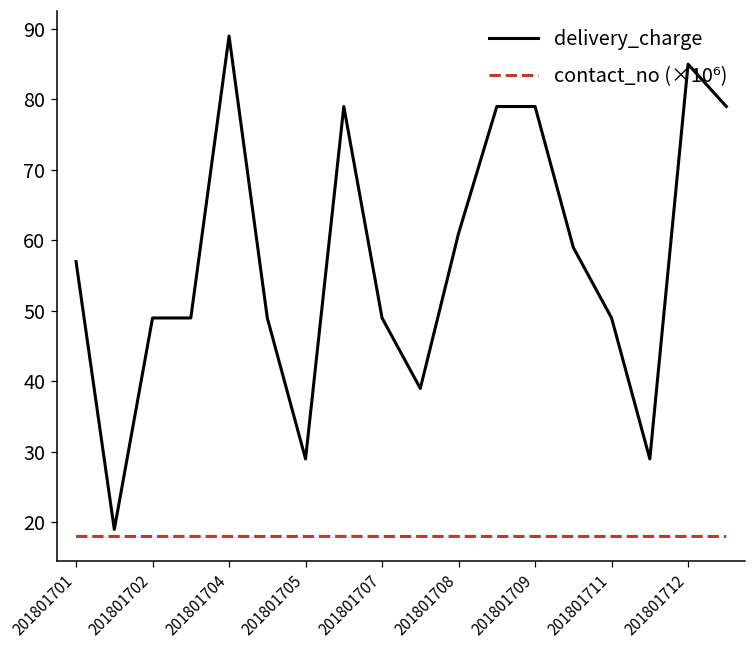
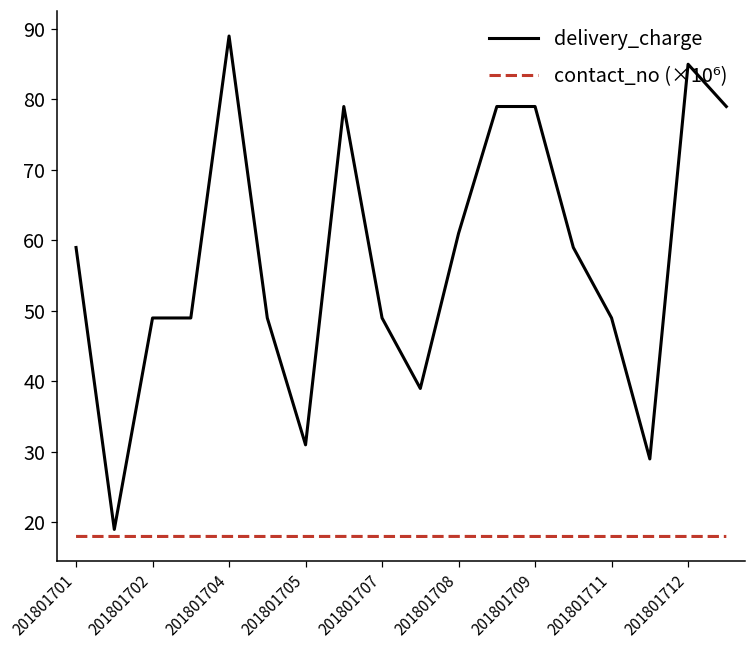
  {
    "delivery_charge": {
-     "201801701": 57,
-     "201801705": 29,
+     "201801701": 59,
+     "201801705": 31,
      "201801708": 61,
      "201801712": 85
    },
    "contact_no (×10⁶)": {
      "201801701": 18,
      "201801705": 18,
      "201801708": 18,
      "201801712": 18
    }
  }
